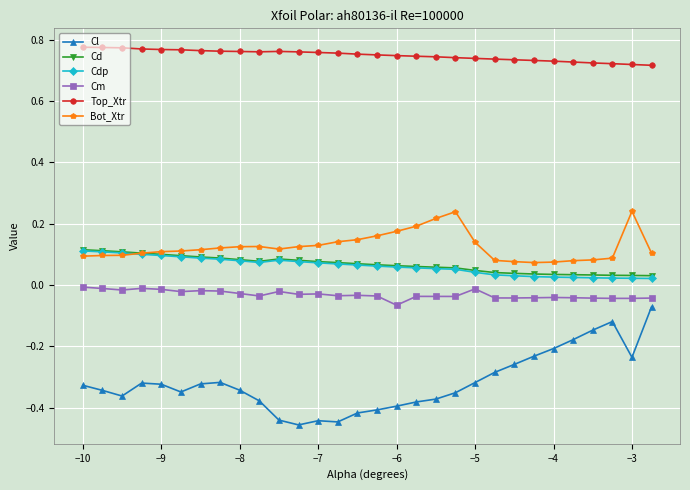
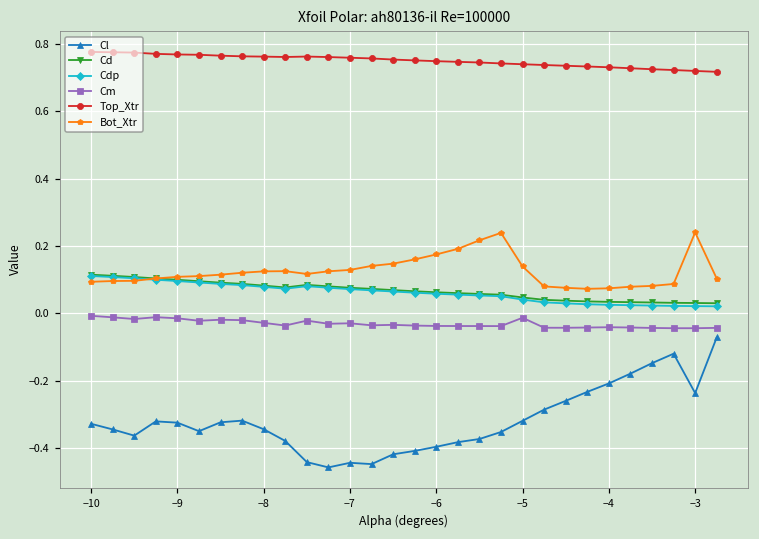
  {
    "Cl": {
      "−10": -0.33,
      "−9": -0.32,
      "−8": -0.34,
      "−7": -0.44,
      "−6": -0.40,
      "−5": -0.32,
      "−4": -0.21,
      "−3": -0.24
    },
    "Cd": {
      "−4": 0.03,
      "−3": 0.03
    },
    "Cdp": {
      "−4": 0.03,
      "−3": 0.02
    },
    "Cm": {
      "−10": -0.01,
      "−9": -0.01,
      "−8": -0.03,
      "−7": -0.03,
-     "−6": -0.07,
+     "−6": -0.04,
      "−5": -0.01,
      "−4": -0.04,
      "−3": -0.04
    },
    "Top_Xtr": {
      "−9": 0.77,
      "−8": 0.76,
      "−7": 0.76,
      "−6": 0.75,
      "−5": 0.74,
      "−4": 0.73,
      "−3": 0.72
    },
    "Bot_Xtr": {
      "−10": 0.09,
      "−9": 0.11,
      "−8": 0.13,
      "−7": 0.13,
      "−6": 0.18,
      "−5": 0.14,
      "−4": 0.07,
      "−3": 0.24
    }
  }
